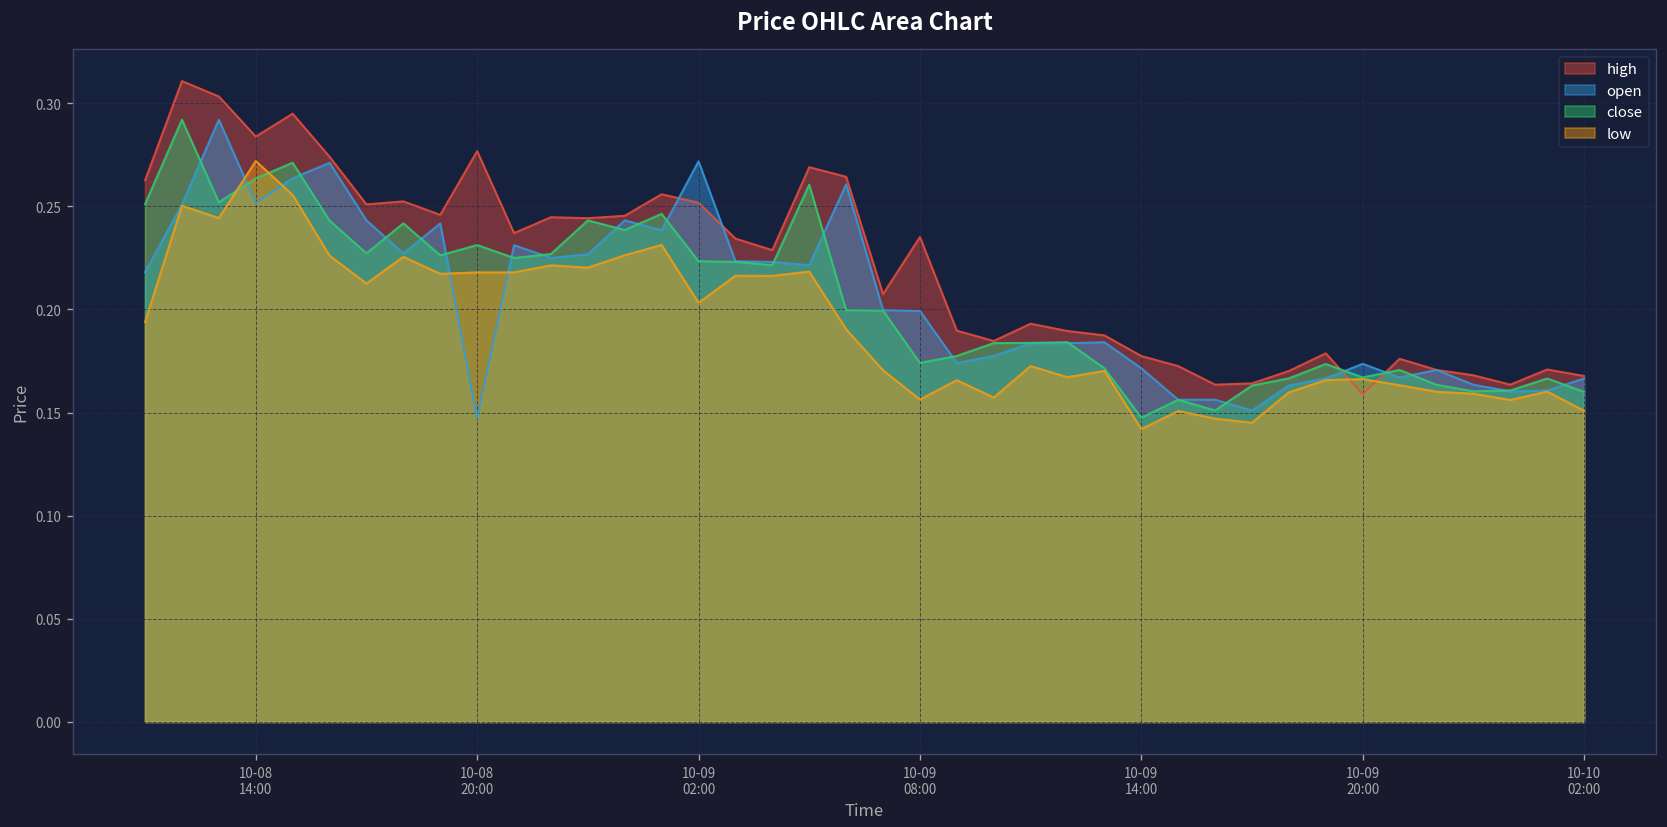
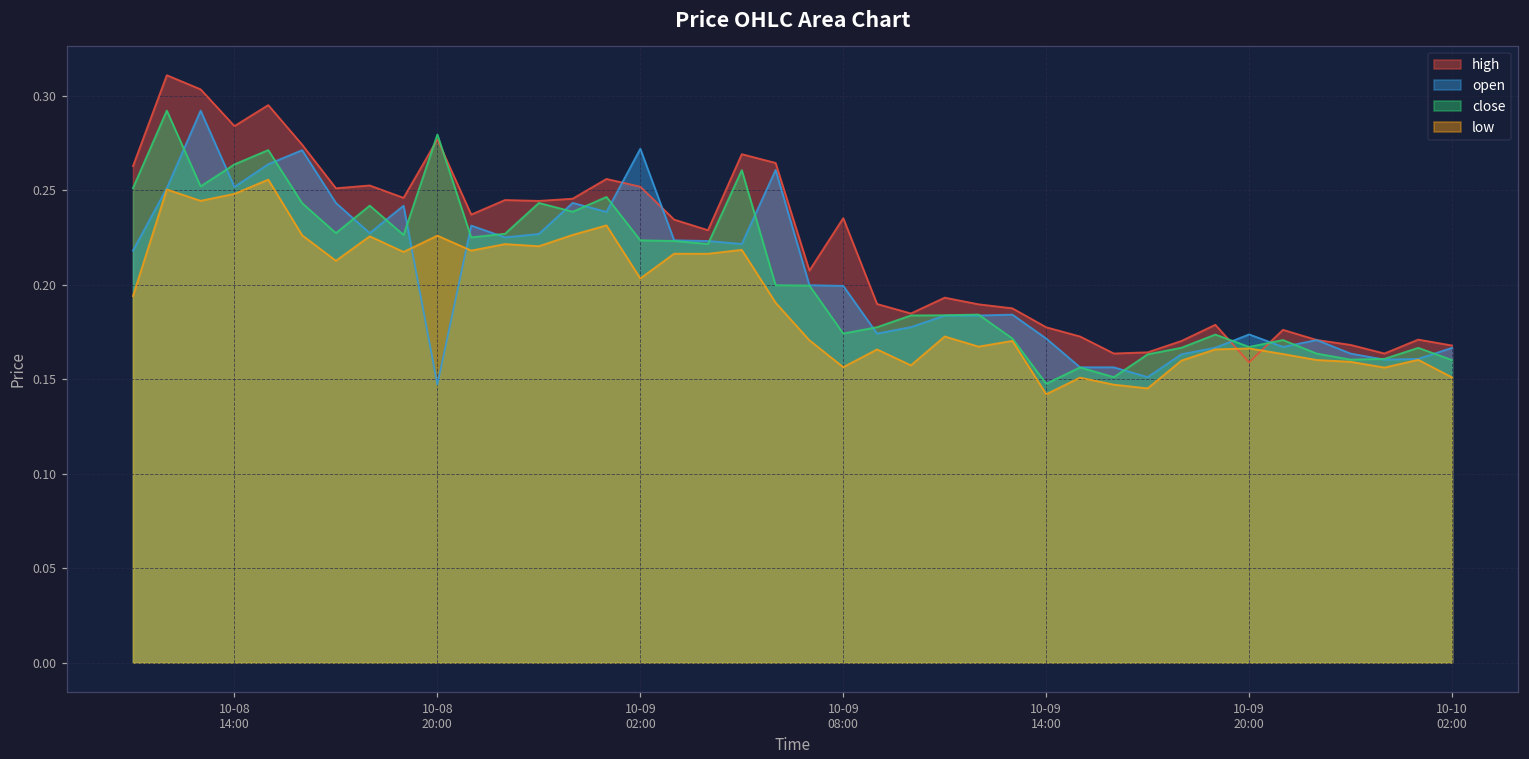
  {
    "high": {
      "10-08 14:00": 0.284,
      "10-08 20:00": 0.277,
      "10-09 02:00": 0.252,
      "10-09 08:00": 0.235,
      "10-09 14:00": 0.177,
      "10-09 20:00": 0.159
    },
    "open": {
      "10-08 14:00": 0.252,
      "10-08 20:00": 0.147,
      "10-09 02:00": 0.272,
      "10-09 08:00": 0.199,
      "10-09 14:00": 0.172,
      "10-09 20:00": 0.174
    },
    "close": {
      "10-08 14:00": 0.264,
-     "10-08 20:00": 0.231,
+     "10-08 20:00": 0.279,
      "10-09 02:00": 0.223,
      "10-09 08:00": 0.174,
      "10-09 14:00": 0.148,
      "10-10 02:00": 0.160
    },
    "low": {
-     "10-08 14:00": 0.272,
-     "10-08 20:00": 0.218,
+     "10-08 14:00": 0.248,
+     "10-08 20:00": 0.226,
      "10-09 02:00": 0.203,
      "10-09 08:00": 0.156,
      "10-09 14:00": 0.142,
      "10-10 02:00": 0.151
    }
  }
